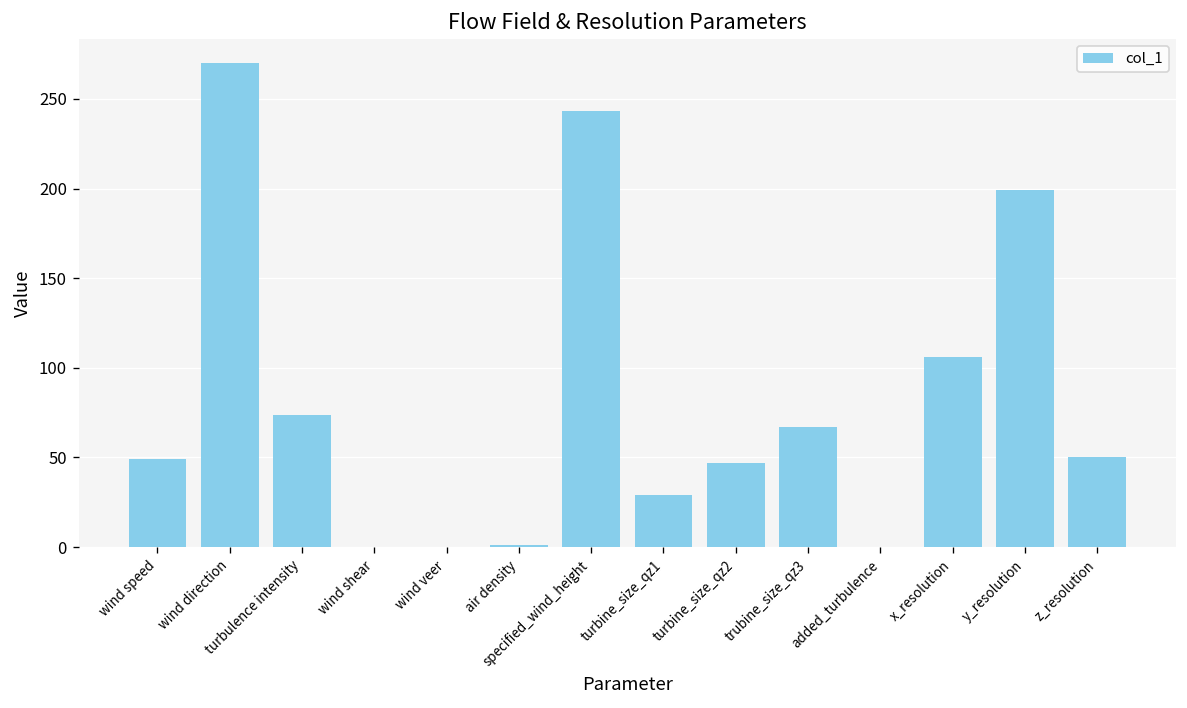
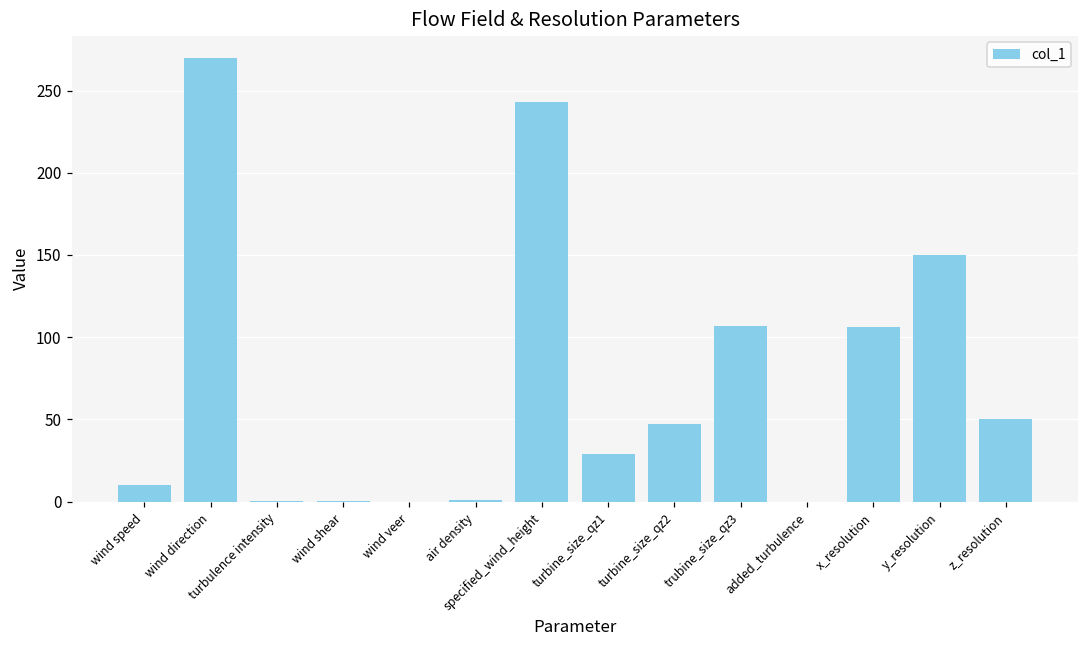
  {
-   "wind speed": 49,
+   "wind speed": 10,
    "wind direction": 270,
-   "turbulence intensity": 74,
+   "turbulence intensity": 0,
    "wind veer": 0,
    "specified_wind_height": 243,
    "turbine_size_qz1": 29,
    "turbine_size_qz2": 47,
-   "trubine_size_qz3": 67,
+   "trubine_size_qz3": 107,
    "added_turbulence": 0,
    "x_resolution": 106,
-   "y_resolution": 199,
+   "y_resolution": 150,
    "z_resolution": 50
  }
